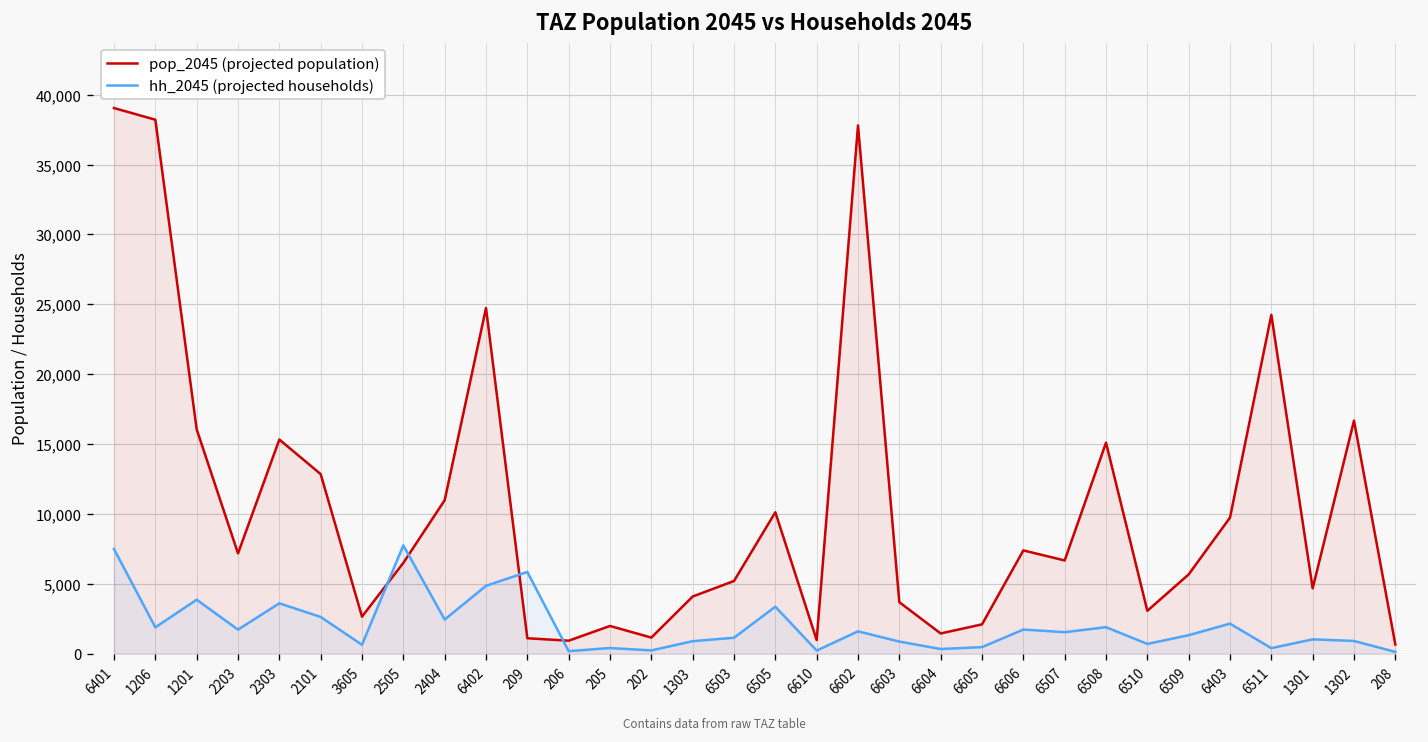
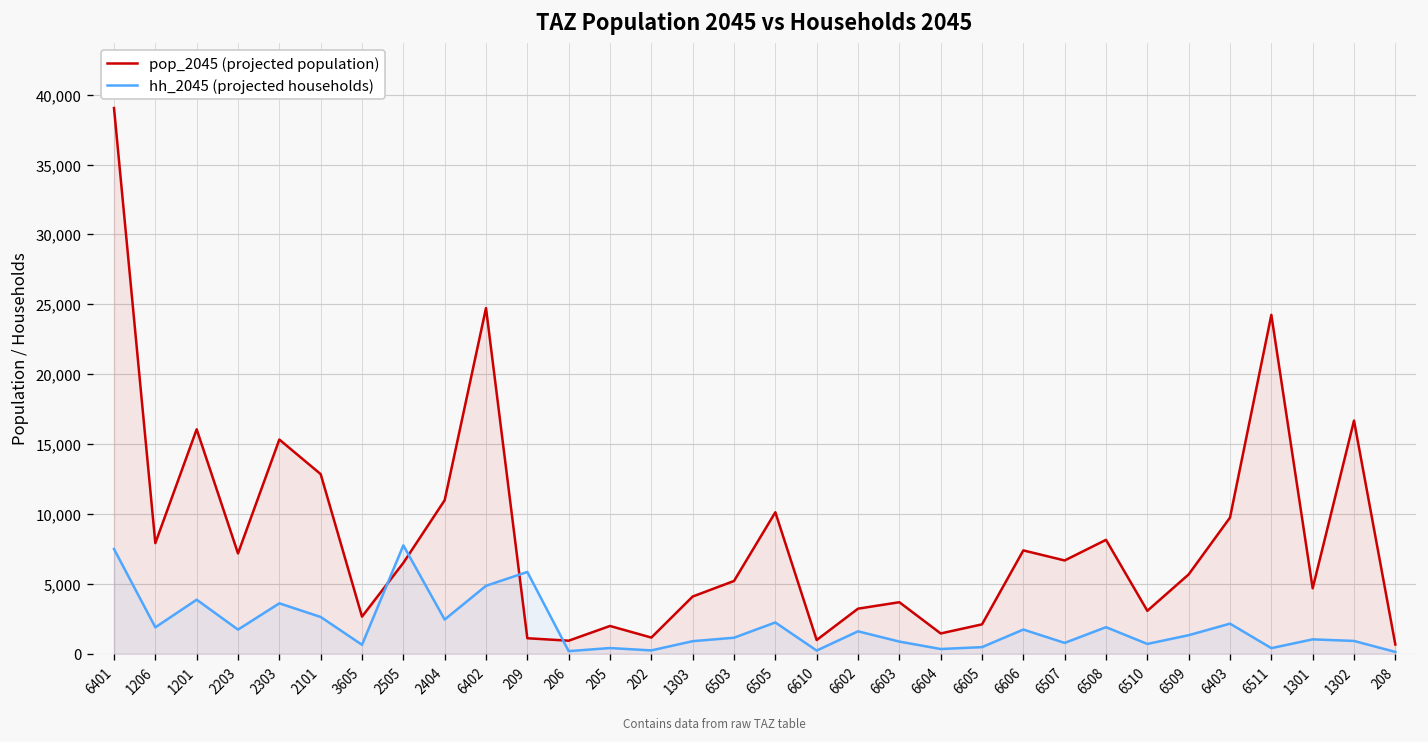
  {
    "pop_2045 (projected population)": {
      "6401": "39,000",
-     "1206": "38,200",
+     "1206": "7,900",
      "1201": "16,100",
      "2203": "7,200",
      "2303": "15,300",
      "2101": "12,900",
      "3605": "2,700",
      "2505": "6,500",
      "2404": "11,000",
      "6402": "24,700",
      "209": "1,100",
      "206": "900",
      "205": "2,000",
      "202": "1,200",
      "1303": "4,100",
      "6503": "5,200",
      "6505": "10,100",
      "6610": "1,000",
-     "6602": "37,800",
+     "6602": "3,200",
      "6603": "3,700",
      "6604": "1,500",
      "6605": "2,100",
      "6606": "7,400",
      "6507": "6,700",
-     "6508": "15,100",
+     "6508": "8,200",
      "6510": "3,100",
      "6509": "5,700",
      "6403": "9,800",
      "6511": "24,300",
      "1301": "4,700",
      "1302": "16,700",
      "208": "700"
    },
    "hh_2045 (projected households)": {
      "6401": "7,500",
      "1206": "1,900",
      "1201": "3,900",
      "2203": "1,700",
      "2303": "3,600",
      "2101": "2,600",
      "3605": "700",
      "2505": "7,800",
      "2404": "2,500",
      "6402": "4,900",
      "209": "5,900",
      "206": "200",
      "205": "400",
      "202": "300",
      "1303": "900",
      "6503": "1,200",
-     "6505": "3,400",
+     "6505": "2,300",
      "6610": "200",
      "6602": "1,600",
      "6603": "900",
      "6604": "400",
      "6605": "500",
      "6606": "1,700",
-     "6507": "1,600",
+     "6507": "800",
      "6508": "1,900",
      "6510": "700",
      "6509": "1,300",
      "6403": "2,200",
      "6511": "400",
      "1301": "1,000",
      "1302": "900",
      "208": "100"
    }
  }
